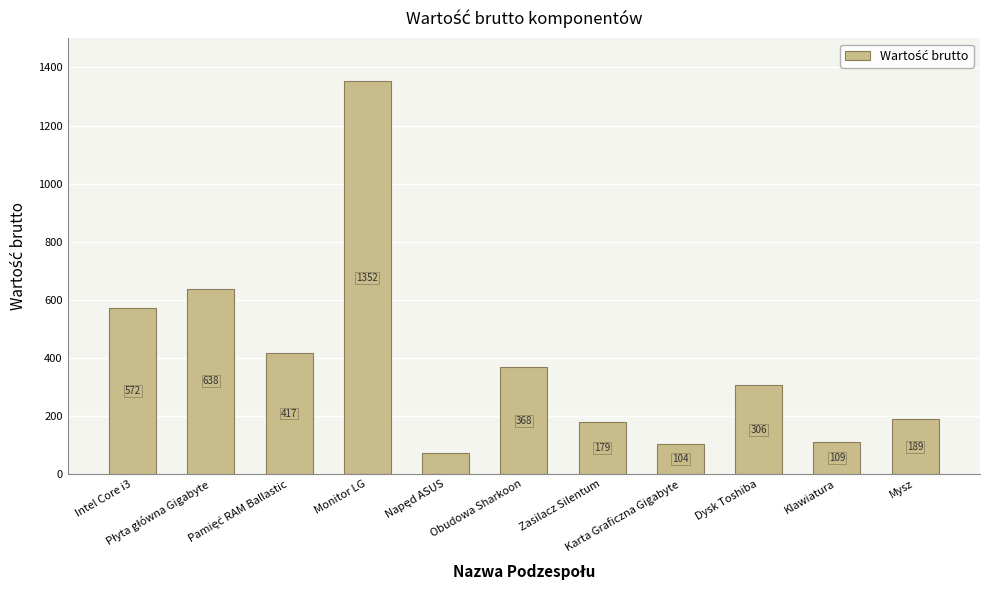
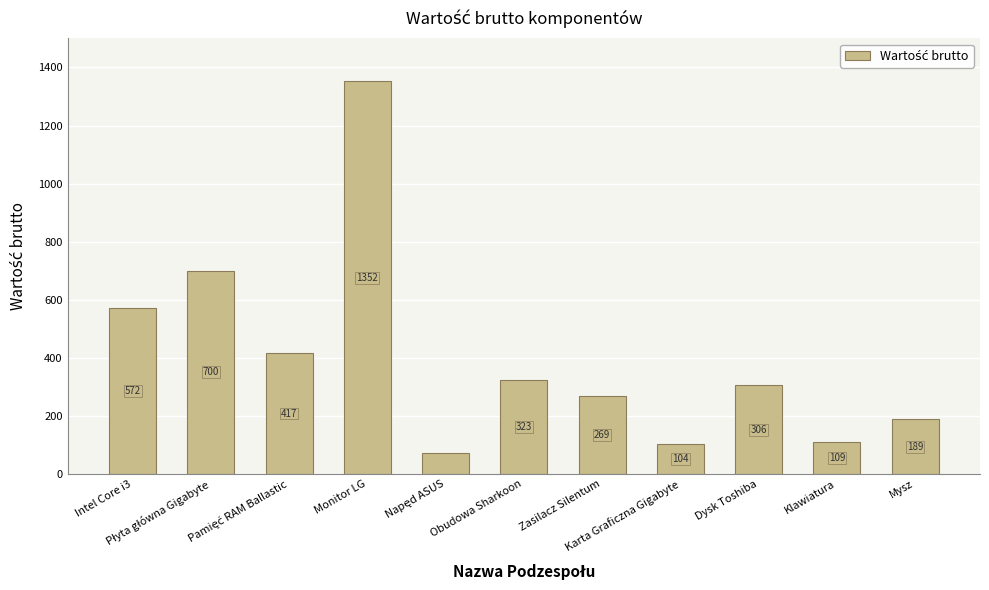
  {
-   "Płyta główna Gigabyte": 638,
-   "Obudowa Sharkoon": 368,
-   "Zasilacz Silentum": 179
+   "Płyta główna Gigabyte": 700,
+   "Obudowa Sharkoon": 323,
+   "Zasilacz Silentum": 269
  }
